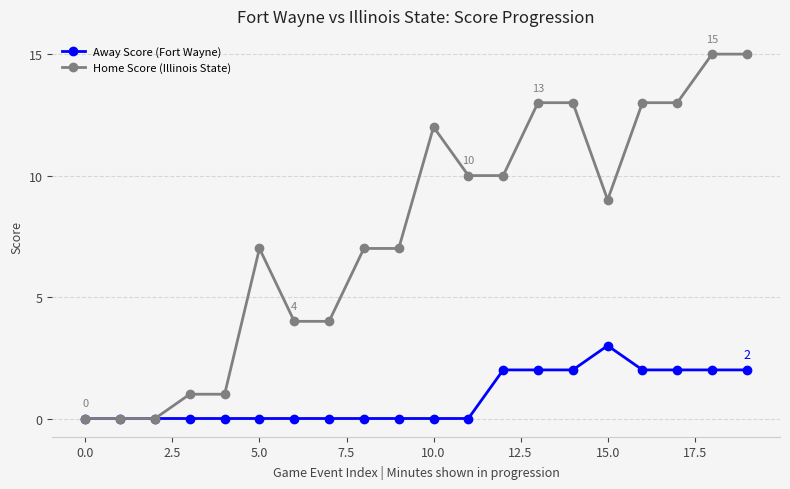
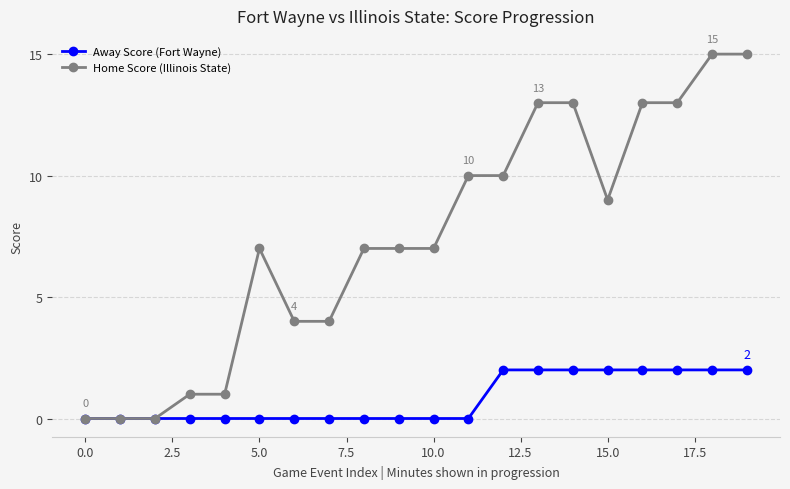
  {
    "Away Score (Fort Wayne)": {
      "5.0": 0,
      "10.0": 0,
-     "15.0": 3
+     "15.0": 2
    },
    "Home Score (Illinois State)": {
      "5.0": 7,
-     "10.0": 12,
+     "10.0": 7,
      "15.0": 9
    }
  }
